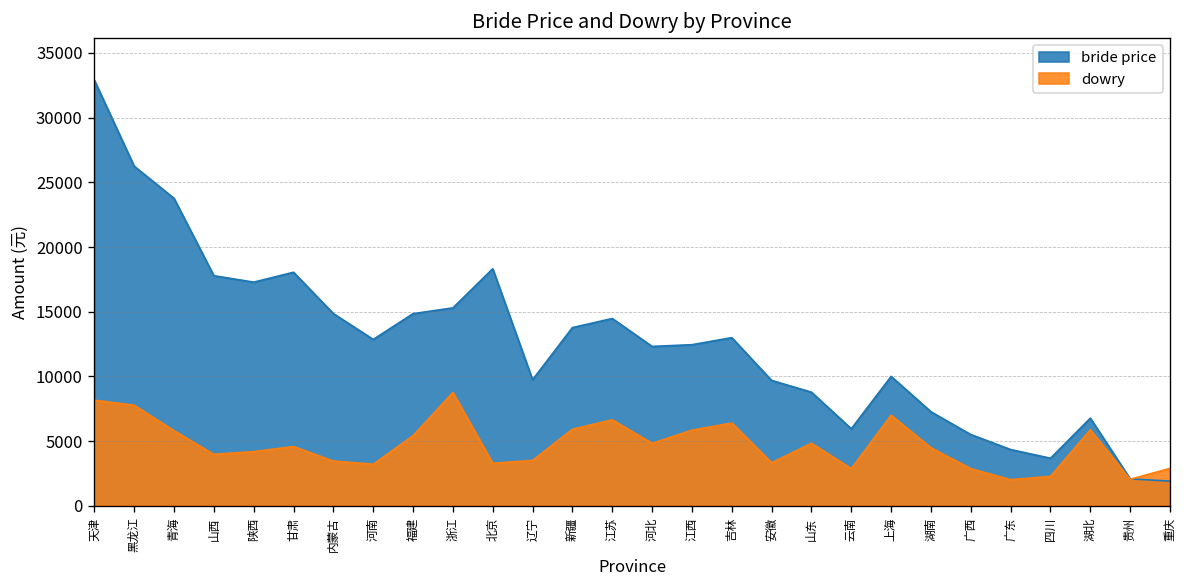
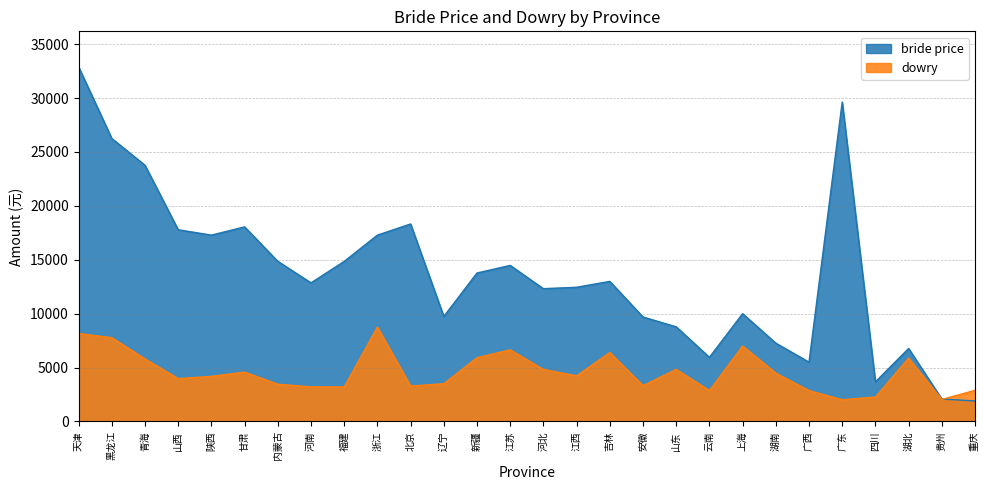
  {
    "bride price": {
      "天津": 32900,
      "黑龙江": 26200,
      "青海": 23800,
      "山西": 17800,
      "陕西": 17300,
      "甘肃": 18100,
      "内蒙古": 14900,
      "河南": 12900,
      "福建": 14800,
-     "浙江": 15300,
+     "浙江": 17300,
      "北京": 18300,
      "辽宁": 9700,
      "新疆": 13800,
      "江苏": 14500,
      "河北": 12300,
      "江西": 12400,
      "吉林": 13000,
      "安徽": 9700,
      "山东": 8800,
      "云南": 6000,
      "上海": 10000,
      "湖南": 7300,
      "广西": 5500,
-     "广东": 4300,
+     "广东": 29600,
      "四川": 3700,
      "湖北": 6800,
      "重庆": 1900
    },
    "dowry": {
      "天津": 8200,
      "黑龙江": 7800,
      "青海": 5800,
      "山西": 4000,
      "陕西": 4200,
      "甘肃": 4600,
      "内蒙古": 3500,
      "河南": 3200,
-     "福建": 5400,
+     "福建": 3200,
      "浙江": 8800,
      "北京": 3300,
      "辽宁": 3500,
      "新疆": 5900,
      "江苏": 6600,
      "河北": 4800,
-     "江西": 5800,
+     "江西": 4200,
      "吉林": 6400,
      "安徽": 3300,
      "山东": 4800,
      "云南": 2900,
      "上海": 7000,
      "湖南": 4500,
      "广西": 2900,
      "广东": 2000,
      "四川": 2300,
      "湖北": 5900,
      "重庆": 2900
    }
  }
